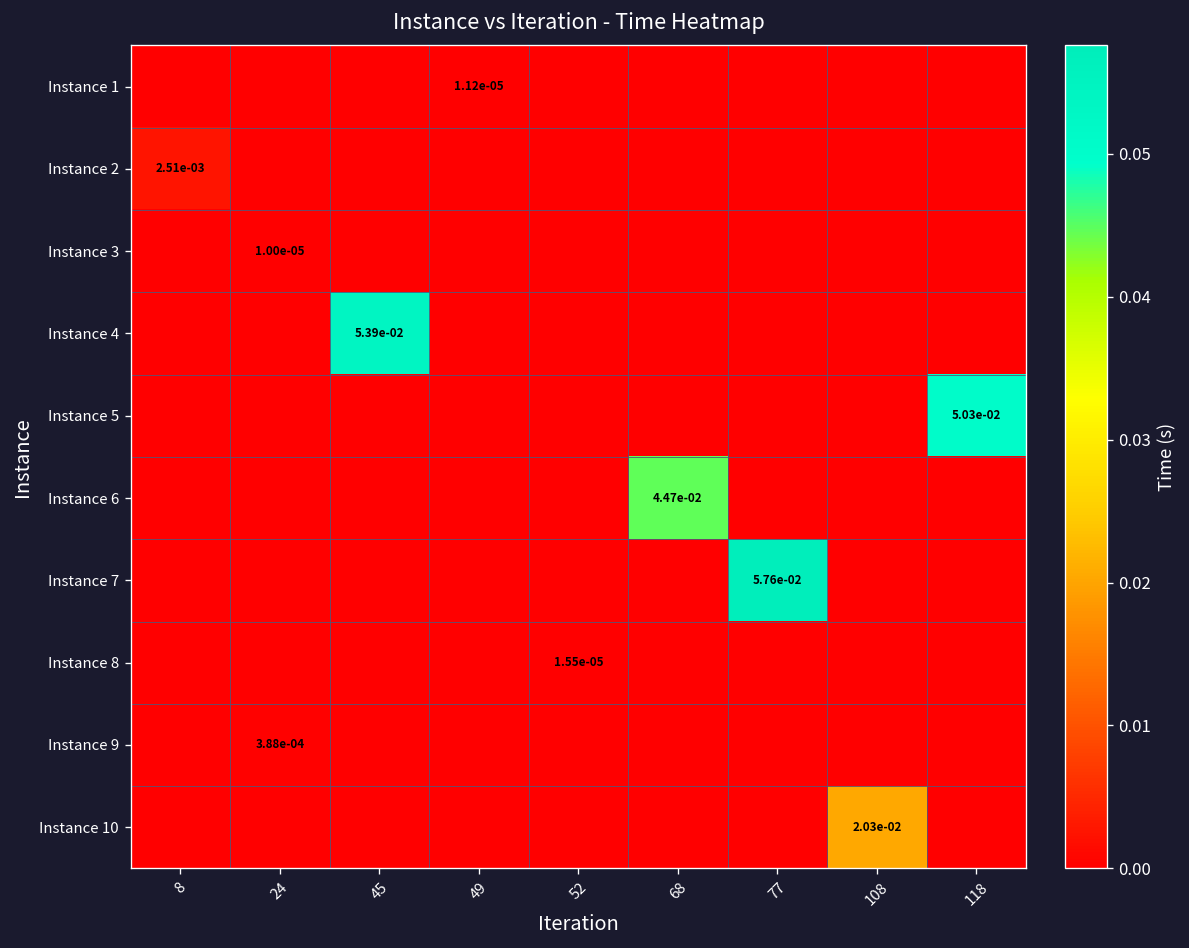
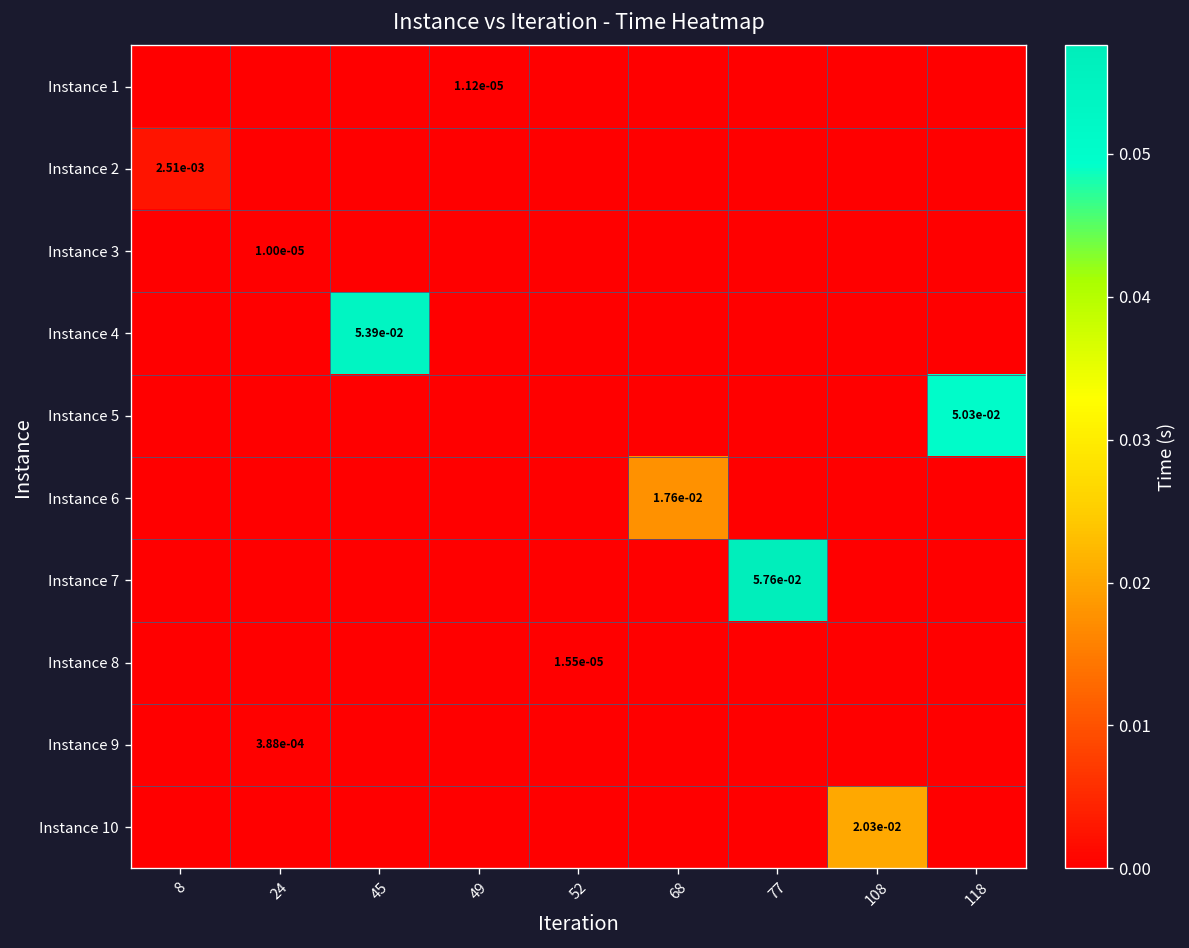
  {
    "Instance 1": {
      "49": "1.12e-05"
    },
    "Instance 2": {
      "8": "2.51e-03"
    },
    "Instance 3": {
      "24": "1.00e-05"
    },
    "Instance 4": {
      "45": "5.39e-02"
    },
    "Instance 5": {
      "118": "5.03e-02"
    },
    "Instance 6": {
-     "68": "4.47e-02"
+     "68": "1.76e-02"
    },
    "Instance 7": {
      "77": "5.76e-02"
    },
    "Instance 8": {
      "52": "1.55e-05"
    },
    "Instance 9": {
      "24": "3.88e-04"
    },
    "Instance 10": {
      "108": "2.03e-02"
    }
  }
